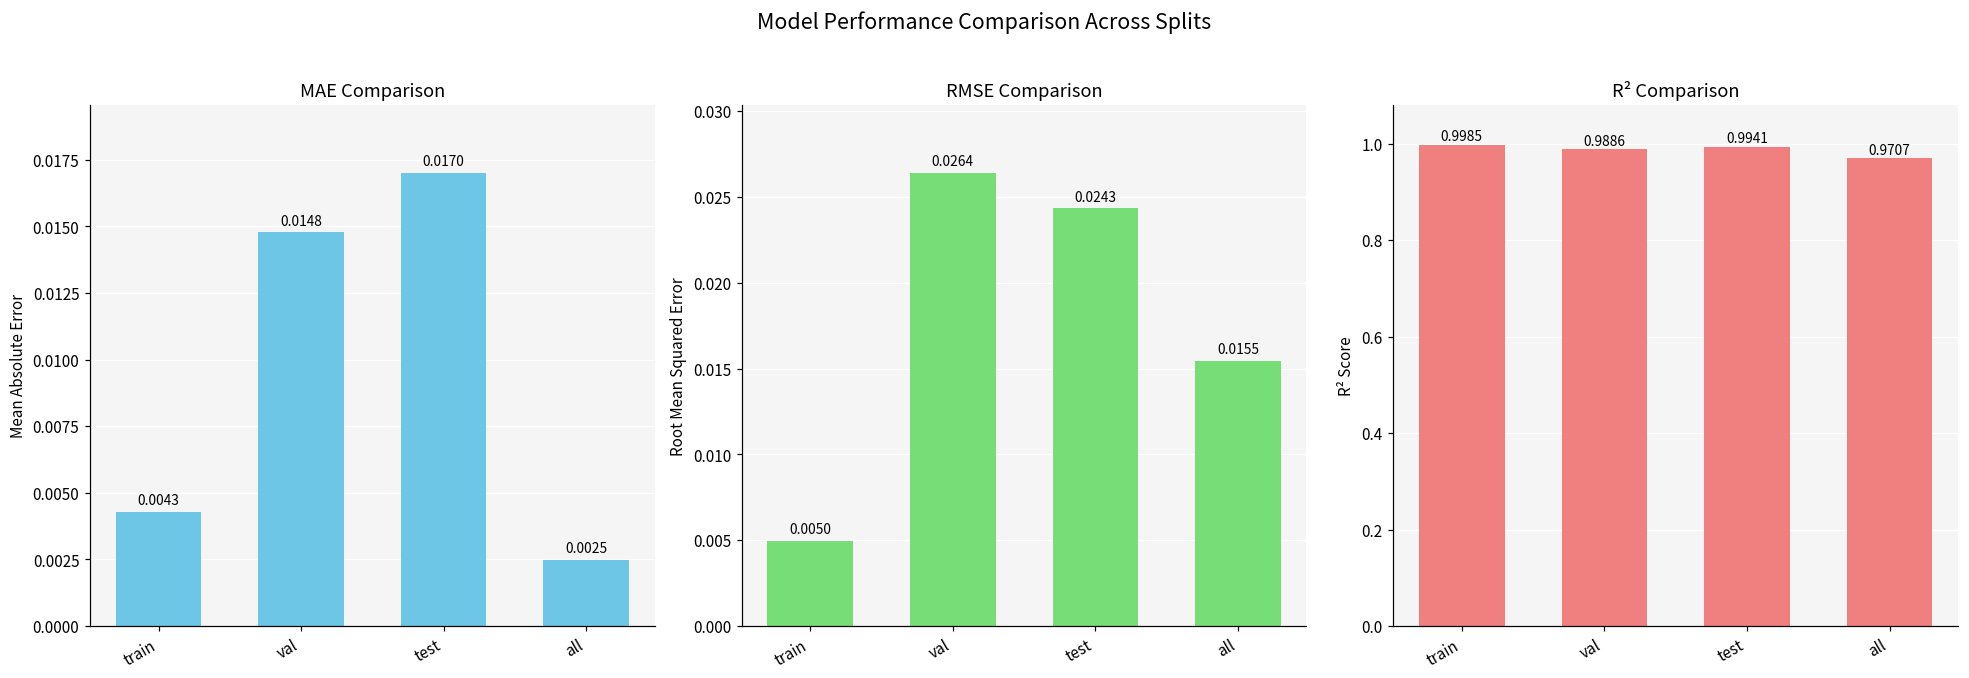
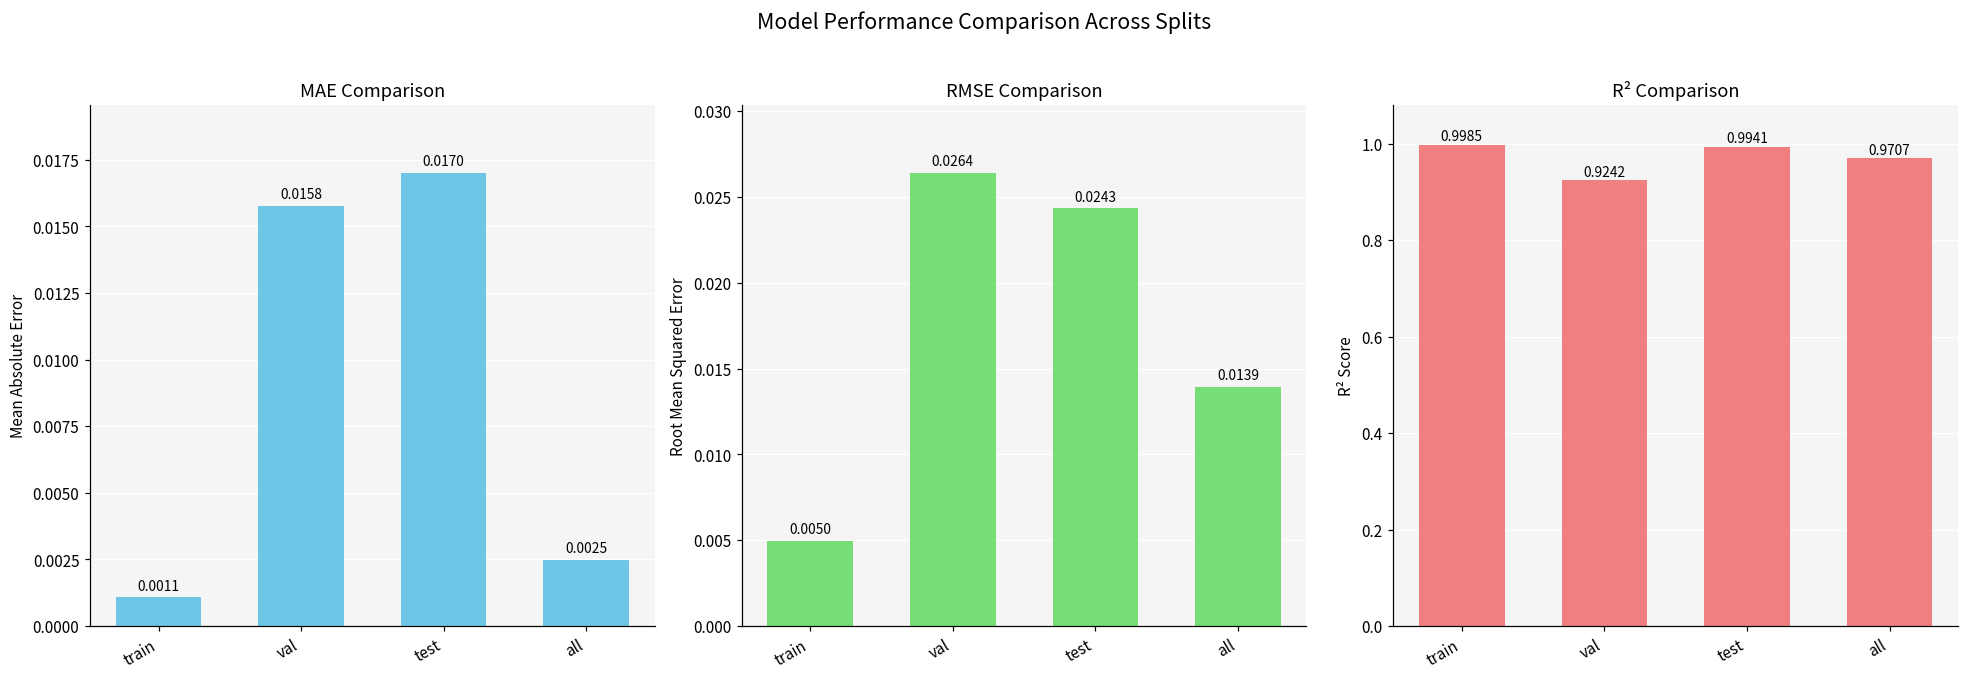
  {
    "MAE Comparison": {
-     "train": 0.0043,
-     "val": 0.0148,
+     "train": 0.0011,
+     "val": 0.0158,
      "test": 0.0170,
      "all": 0.0025
    },
    "RMSE Comparison": {
      "train": 0.0050,
      "val": 0.0264,
      "test": 0.0243,
-     "all": 0.0155
+     "all": 0.0139
    },
    "R² Comparison": {
      "train": 0.9985,
-     "val": 0.9886,
+     "val": 0.9242,
      "test": 0.9941,
      "all": 0.9707
    }
  }
